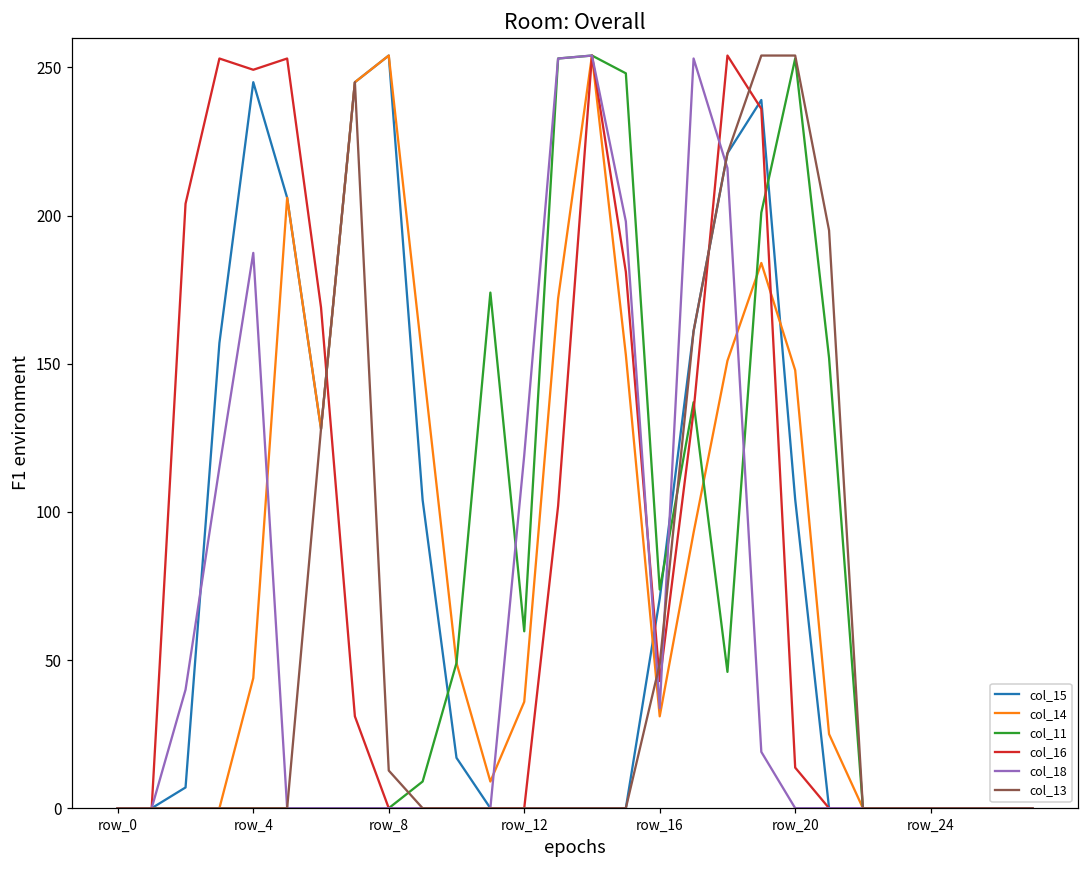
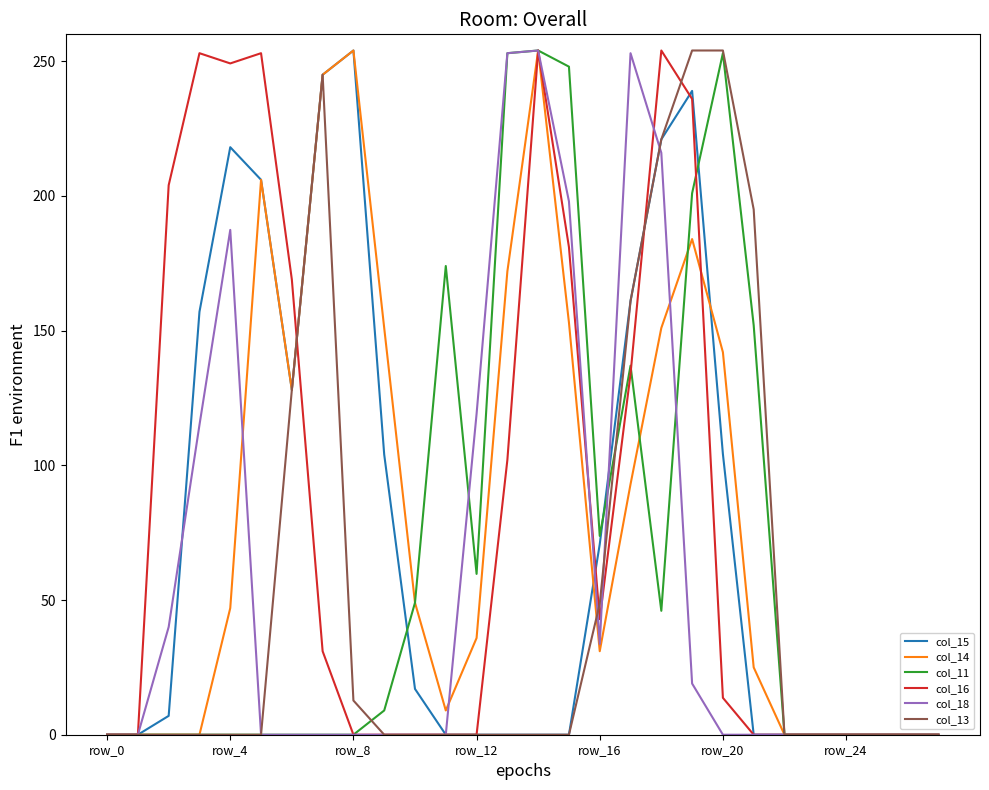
  {
    "col_15": {
-     "row_4": 245,
+     "row_4": 218,
      "row_16": 71,
      "row_20": 104
    },
    "col_14": {
-     "row_4": 44,
+     "row_4": 47,
      "row_12": 36,
      "row_16": 31,
-     "row_20": 148
+     "row_20": 142
    },
    "col_11": {
      "row_12": 60,
      "row_16": 74,
      "row_20": 253
    },
    "col_16": {
      "row_4": 249,
      "row_16": 43,
      "row_20": 14
    },
    "col_18": {
      "row_4": 187,
      "row_12": 119,
      "row_16": 34,
      "row_20": 0
    },
    "col_13": {
      "row_8": 13,
      "row_16": 49,
      "row_20": 254
    }
  }
